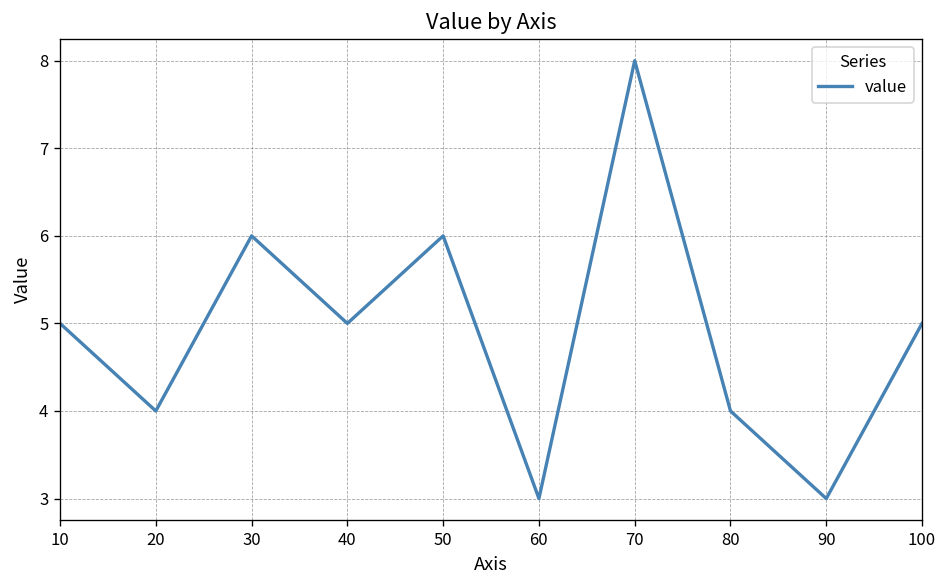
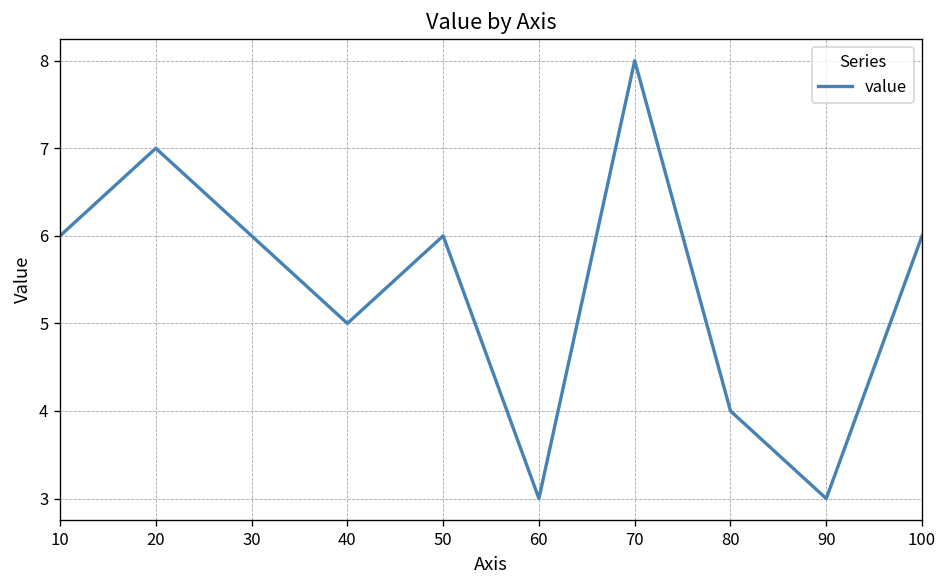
  {
-   "10": 5,
-   "20": 4,
+   "10": 6,
+   "20": 7,
    "30": 6,
    "40": 5,
    "50": 6,
    "60": 3,
    "70": 8,
    "80": 4,
    "90": 3,
-   "100": 5
+   "100": 6
  }
